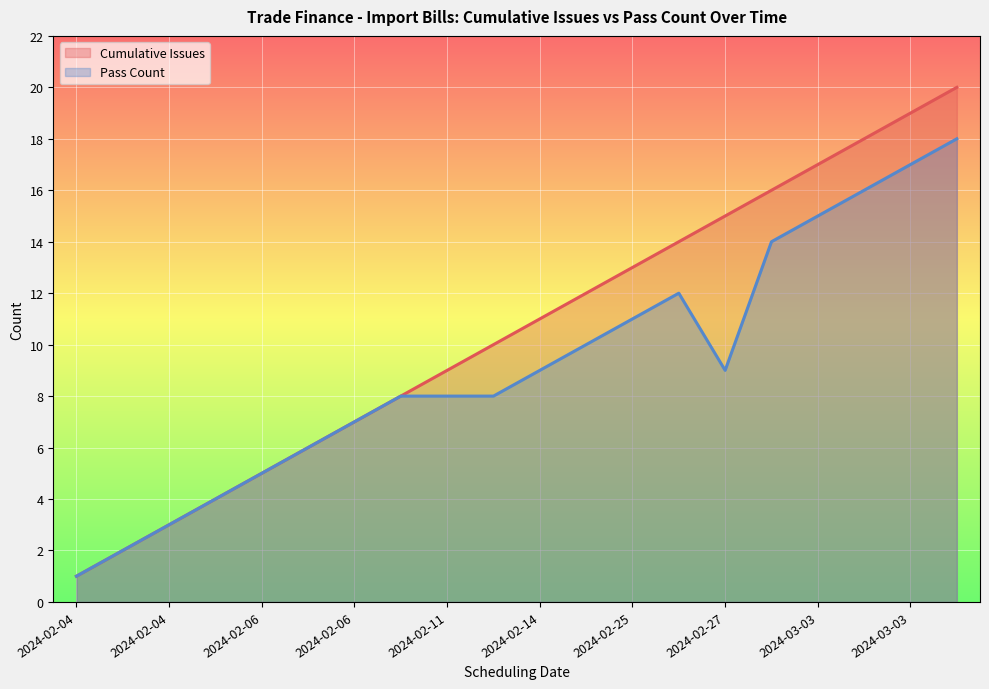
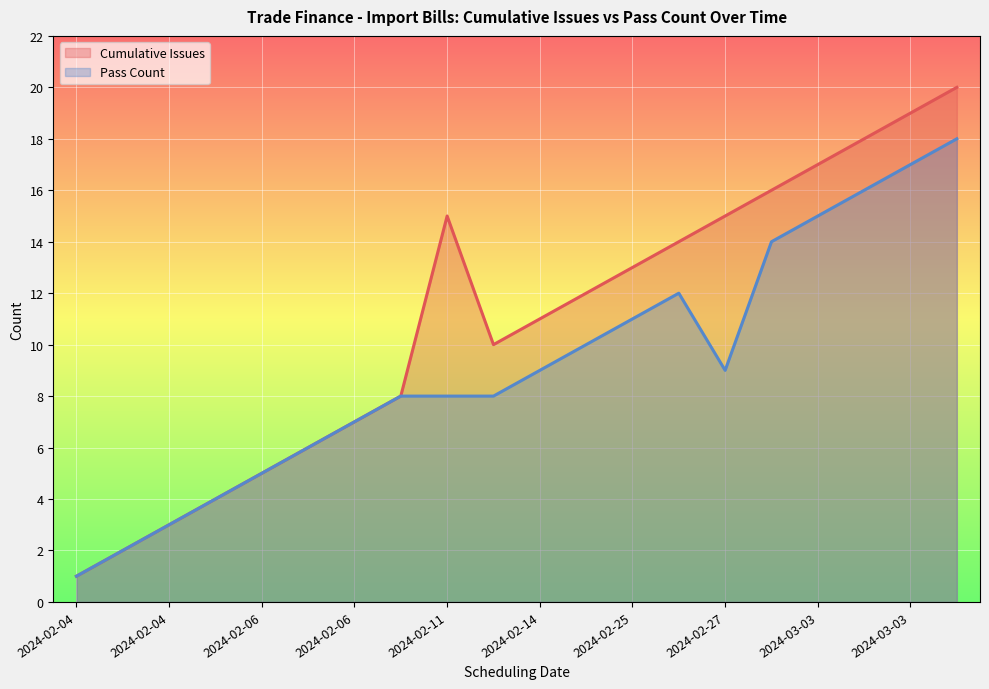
  {
    "Cumulative Issues": {
-     "2024-02-11": 9,
+     "2024-02-11": 15,
      "2024-02-27": 15
    },
    "Pass Count": {
      "2024-02-11": 8,
      "2024-02-27": 9
    }
  }
